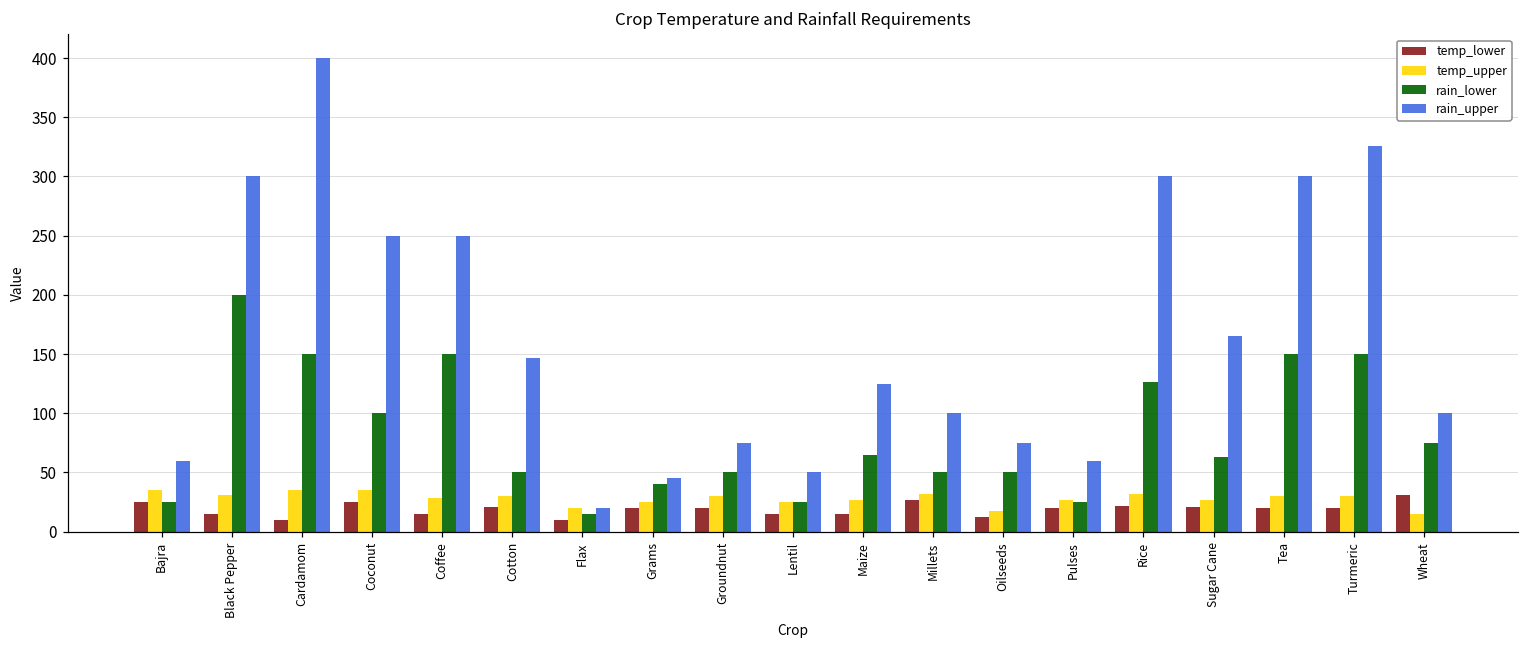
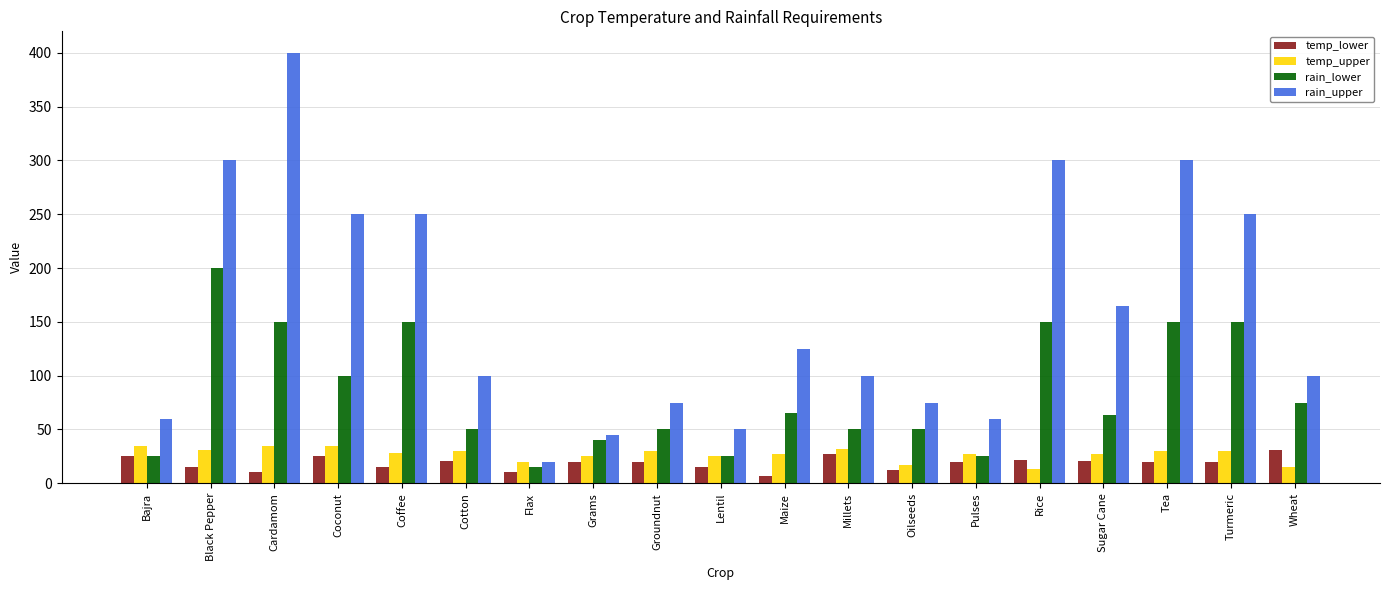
  {
    "temp_lower": {
      "Bajra": 25,
      "Black Pepper": 15,
      "Cardamom": 10,
      "Coconut": 25,
      "Coffee": 15,
      "Cotton": 21,
      "Flax": 10,
      "Grams": 20,
      "Groundnut": 20,
      "Lentil": 15,
-     "Maize": 15,
+     "Maize": 7,
      "Millets": 27,
      "Oilseeds": 12,
      "Pulses": 20,
      "Rice": 22,
      "Sugar Cane": 21,
      "Tea": 20,
      "Turmeric": 20,
      "Wheat": 31
    },
    "temp_upper": {
      "Bajra": 35,
      "Black Pepper": 31,
      "Cardamom": 35,
      "Coconut": 35,
      "Coffee": 28,
      "Cotton": 30,
      "Flax": 20,
      "Grams": 25,
      "Groundnut": 30,
      "Lentil": 25,
      "Maize": 27,
      "Millets": 32,
      "Oilseeds": 17,
      "Pulses": 27,
-     "Rice": 32,
+     "Rice": 13,
      "Sugar Cane": 27,
      "Tea": 30,
      "Turmeric": 30,
      "Wheat": 15
    },
    "rain_lower": {
      "Bajra": 25,
      "Black Pepper": 200,
      "Cardamom": 150,
      "Coconut": 100,
      "Coffee": 150,
      "Cotton": 50,
      "Flax": 15,
      "Grams": 40,
      "Groundnut": 50,
      "Lentil": 25,
      "Maize": 65,
      "Millets": 50,
      "Oilseeds": 50,
      "Pulses": 25,
-     "Rice": 126,
+     "Rice": 150,
      "Sugar Cane": 63,
      "Tea": 150,
      "Turmeric": 150,
      "Wheat": 75
    },
    "rain_upper": {
      "Bajra": 60,
      "Black Pepper": 300,
      "Cardamom": 400,
      "Coconut": 250,
      "Coffee": 250,
-     "Cotton": 147,
+     "Cotton": 100,
      "Flax": 20,
      "Grams": 45,
      "Groundnut": 75,
      "Lentil": 50,
      "Maize": 125,
      "Millets": 100,
      "Oilseeds": 75,
      "Pulses": 60,
      "Rice": 300,
      "Sugar Cane": 165,
      "Tea": 300,
-     "Turmeric": 326,
+     "Turmeric": 250,
      "Wheat": 100
    }
  }
